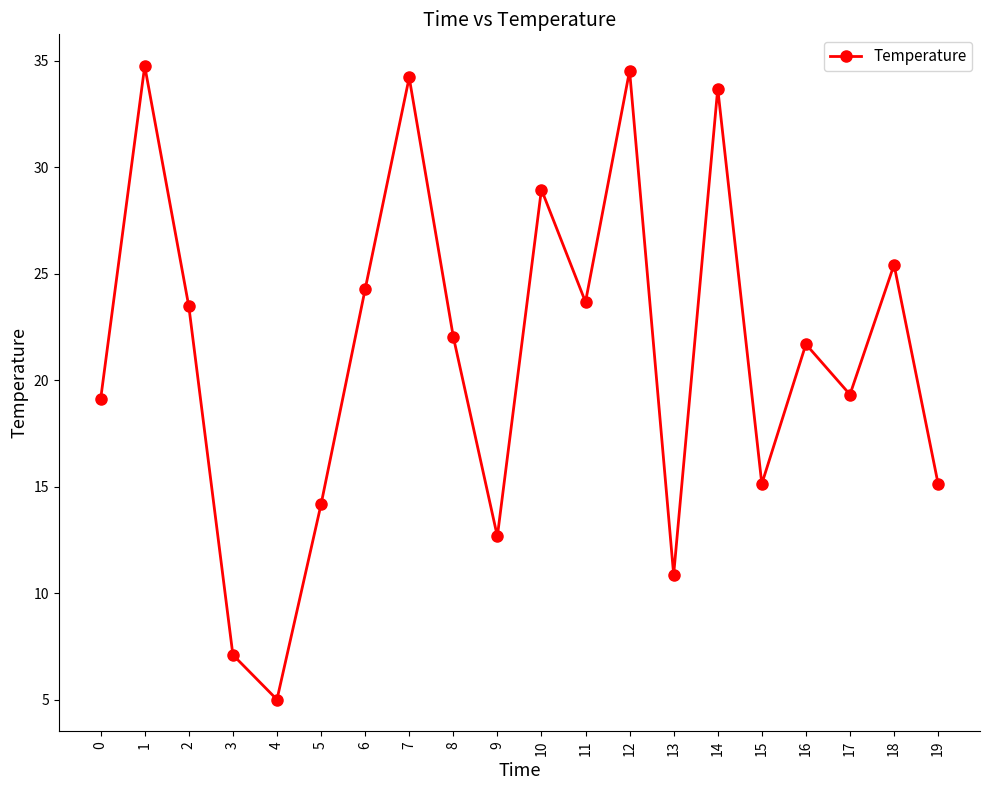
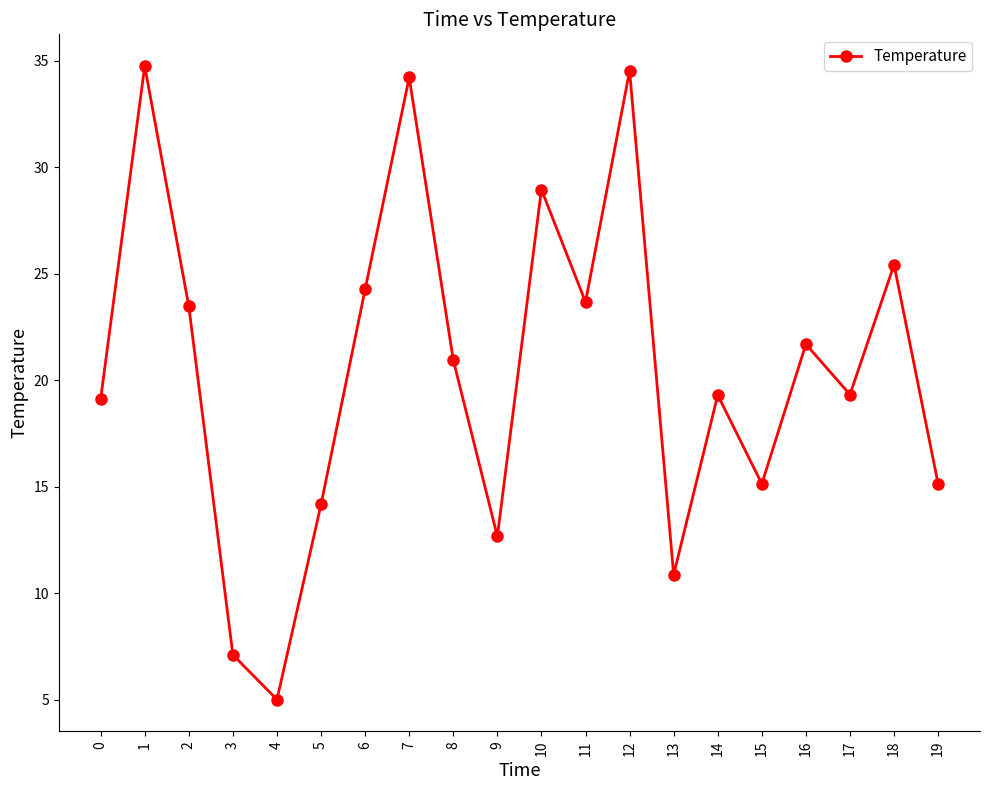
  {
    "0": 19.1,
    "1": 34.8,
    "2": 23.5,
    "3": 7.1,
    "4": 5.0,
    "5": 14.2,
    "6": 24.3,
    "7": 34.2,
-   "8": 22.0,
+   "8": 20.9,
    "9": 12.7,
    "10": 29.0,
    "11": 23.7,
    "12": 34.5,
    "13": 10.9,
-   "14": 33.7,
+   "14": 19.3,
    "15": 15.1,
    "16": 21.7,
    "17": 19.3,
    "18": 25.4,
    "19": 15.1
  }
